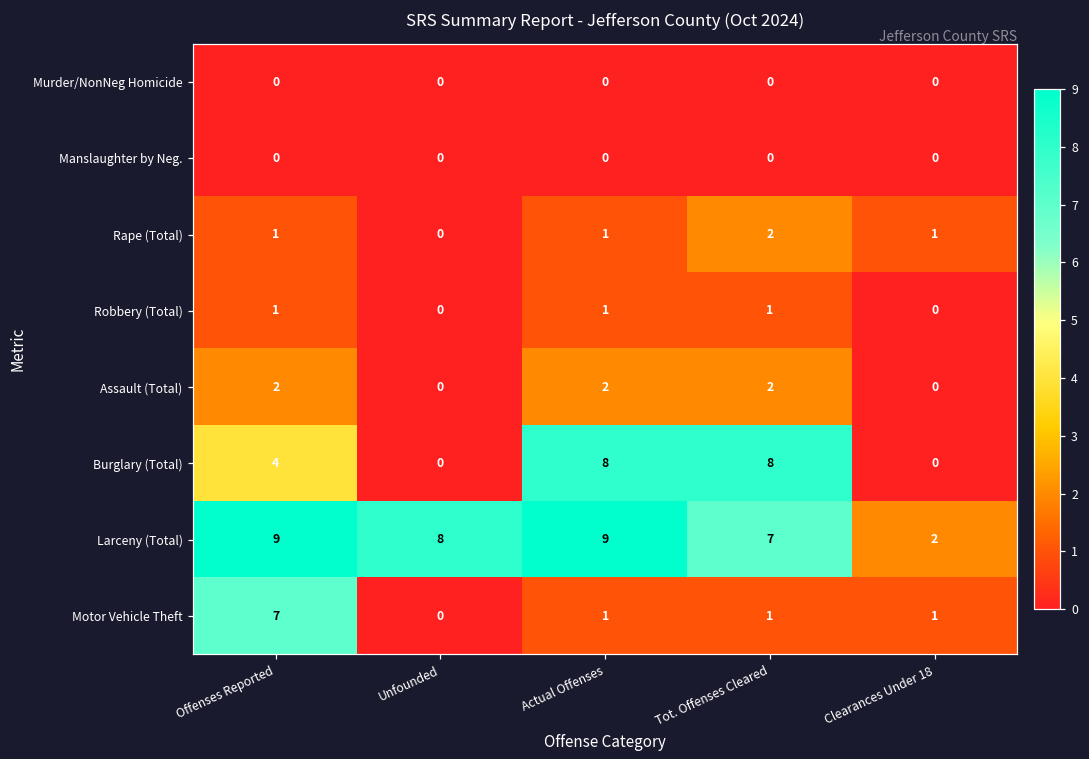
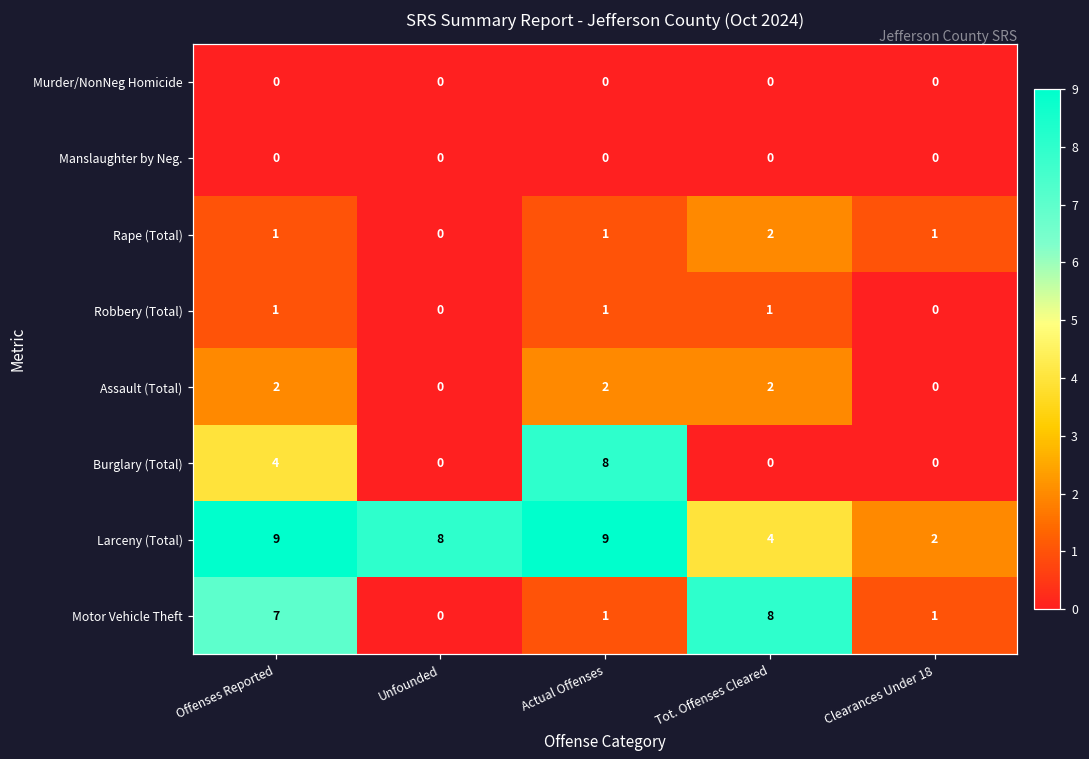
  {
    "Murder/NonNeg Homicide": {
      "Offenses Reported": 0,
      "Unfounded": 0,
      "Actual Offenses": 0,
      "Tot. Offenses Cleared": 0,
      "Clearances Under 18": 0
    },
    "Manslaughter by Neg.": {
      "Offenses Reported": 0,
      "Unfounded": 0,
      "Actual Offenses": 0,
      "Tot. Offenses Cleared": 0,
      "Clearances Under 18": 0
    },
    "Rape (Total)": {
      "Offenses Reported": 1,
      "Unfounded": 0,
      "Actual Offenses": 1,
      "Tot. Offenses Cleared": 2,
      "Clearances Under 18": 1
    },
    "Robbery (Total)": {
      "Offenses Reported": 1,
      "Unfounded": 0,
      "Actual Offenses": 1,
      "Tot. Offenses Cleared": 1,
      "Clearances Under 18": 0
    },
    "Assault (Total)": {
      "Offenses Reported": 2,
      "Unfounded": 0,
      "Actual Offenses": 2,
      "Tot. Offenses Cleared": 2,
      "Clearances Under 18": 0
    },
    "Burglary (Total)": {
      "Offenses Reported": 4,
      "Unfounded": 0,
      "Actual Offenses": 8,
-     "Tot. Offenses Cleared": 8,
+     "Tot. Offenses Cleared": 0,
      "Clearances Under 18": 0
    },
    "Larceny (Total)": {
      "Offenses Reported": 9,
      "Unfounded": 8,
      "Actual Offenses": 9,
-     "Tot. Offenses Cleared": 7,
+     "Tot. Offenses Cleared": 4,
      "Clearances Under 18": 2
    },
    "Motor Vehicle Theft": {
      "Offenses Reported": 7,
      "Unfounded": 0,
      "Actual Offenses": 1,
-     "Tot. Offenses Cleared": 1,
+     "Tot. Offenses Cleared": 8,
      "Clearances Under 18": 1
    }
  }
